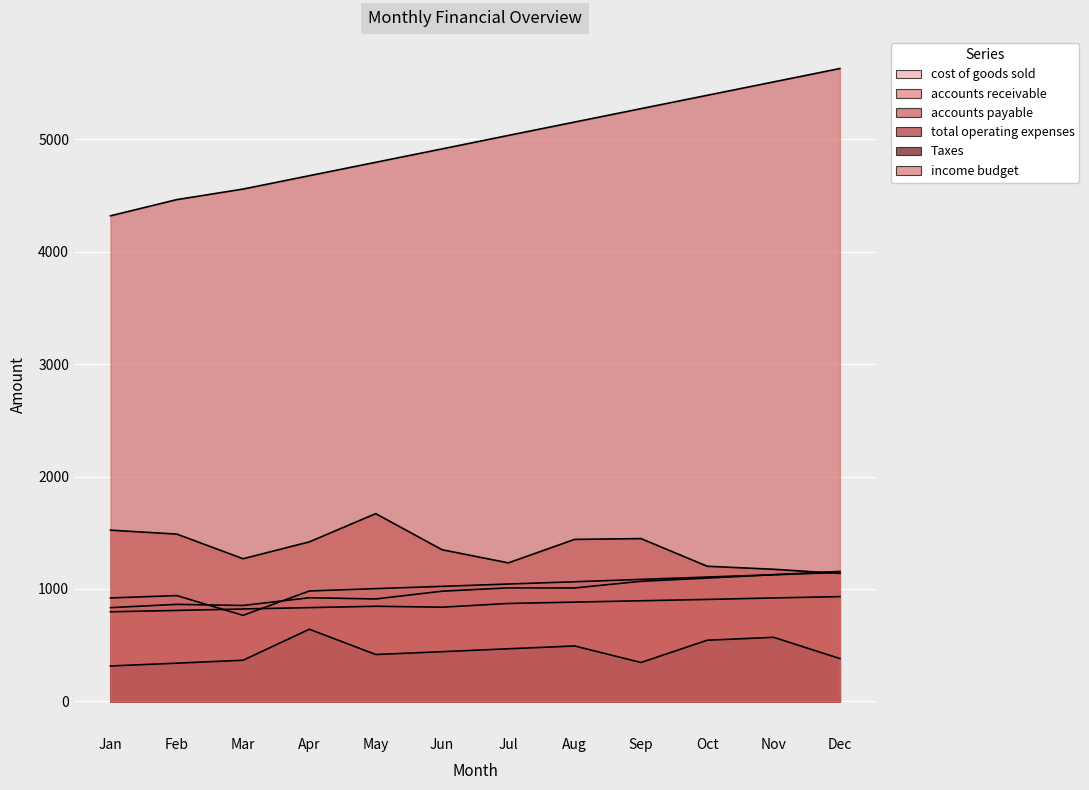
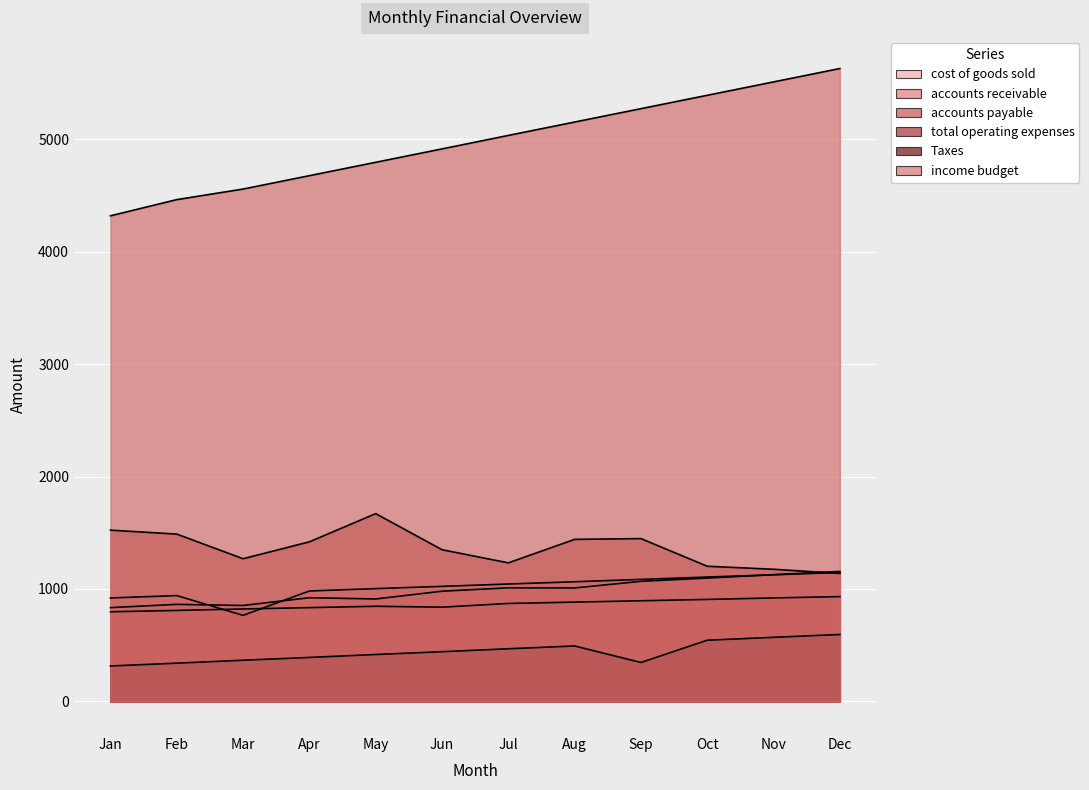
  {
    "cost of goods sold": {
      "Jan": 920,
      "Feb": 940,
      "Mar": 770,
      "Apr": 980,
      "May": 1000,
      "Jun": 1020,
      "Jul": 1040,
      "Aug": 1060
    },
    "total operating expenses": {
      "Jan": 1520,
      "Feb": 1490,
      "Mar": 1270,
      "Apr": 1420,
      "May": 1670,
      "Jun": 1350,
      "Jul": 1230,
      "Aug": 1440,
      "Sep": 1450,
      "Oct": 1200,
      "Nov": 1180
    },
    "Taxes": {
      "Jan": 320,
      "Feb": 340,
      "Mar": 370,
-     "Apr": 640,
+     "Apr": 390,
      "May": 420,
      "Jun": 440,
      "Jul": 470,
      "Aug": 490,
      "Sep": 350,
      "Oct": 540,
      "Nov": 570,
-     "Dec": 380
+     "Dec": 600
    }
  }
